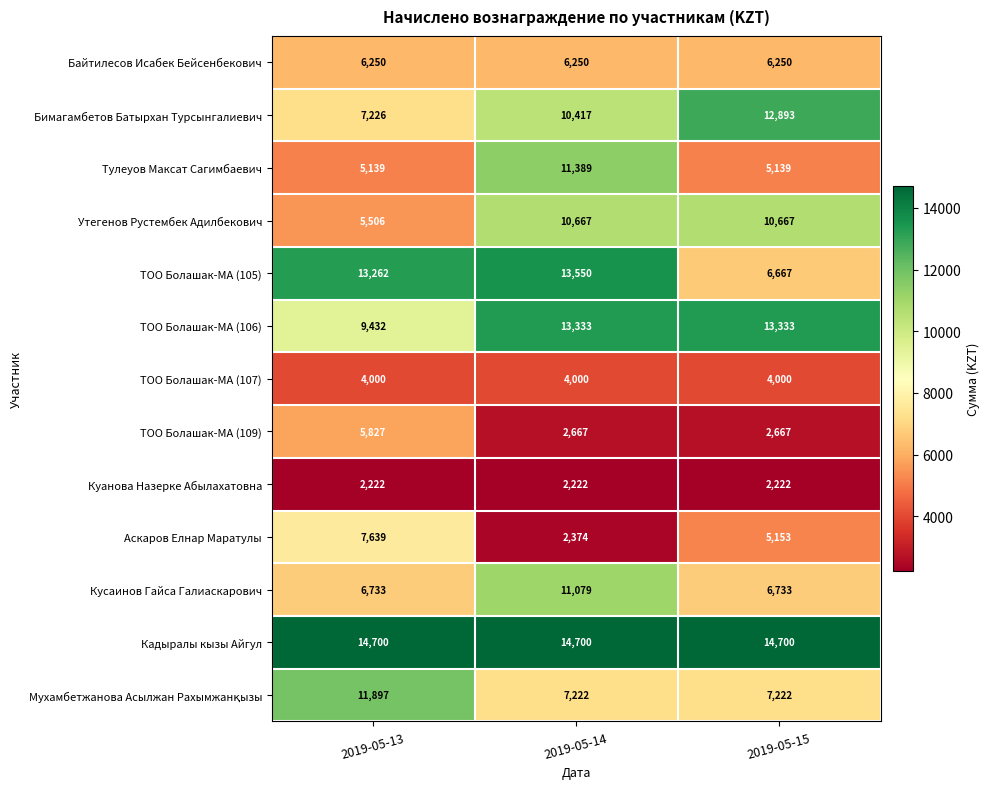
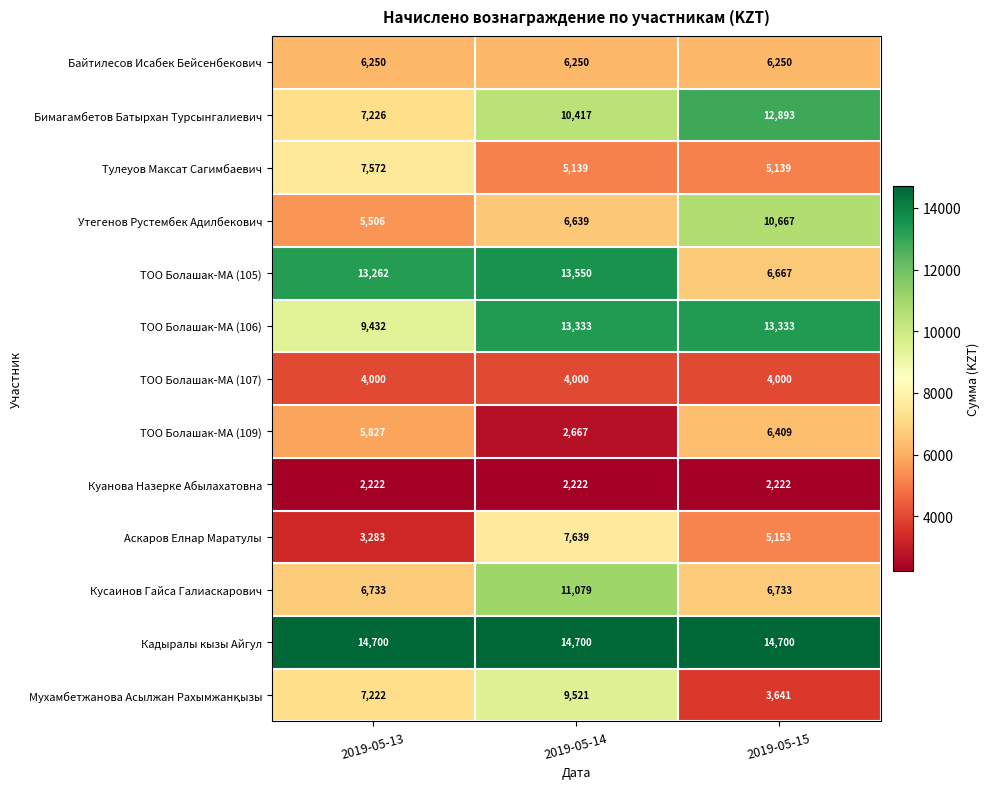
  {
    "Байтилесов Исабек Бейсенбекович": {
      "2019-05-13": "6,250",
      "2019-05-14": "6,250",
      "2019-05-15": "6,250"
    },
    "Бимагамбетов Батырхан Турсынгалиевич": {
      "2019-05-13": "7,226",
      "2019-05-14": "10,417",
      "2019-05-15": "12,893"
    },
    "Тулеуов Максат Сагимбаевич": {
-     "2019-05-13": "5,139",
-     "2019-05-14": "11,389",
+     "2019-05-13": "7,572",
+     "2019-05-14": "5,139",
      "2019-05-15": "5,139"
    },
    "Утегенов Рустембек Адилбекович": {
      "2019-05-13": "5,506",
-     "2019-05-14": "10,667",
+     "2019-05-14": "6,639",
      "2019-05-15": "10,667"
    },
    "ТОО Болашак-МА (105)": {
      "2019-05-13": "13,262",
      "2019-05-14": "13,550",
      "2019-05-15": "6,667"
    },
    "ТОО Болашак-МА (106)": {
      "2019-05-13": "9,432",
      "2019-05-14": "13,333",
      "2019-05-15": "13,333"
    },
    "ТОО Болашак-МА (107)": {
      "2019-05-13": "4,000",
      "2019-05-14": "4,000",
      "2019-05-15": "4,000"
    },
    "ТОО Болашак-МА (109)": {
      "2019-05-13": "5,827",
      "2019-05-14": "2,667",
-     "2019-05-15": "2,667"
+     "2019-05-15": "6,409"
    },
    "Куанова Назерке Абылахатовна": {
      "2019-05-13": "2,222",
      "2019-05-14": "2,222",
      "2019-05-15": "2,222"
    },
    "Аскаров Елнар Маратулы": {
-     "2019-05-13": "7,639",
-     "2019-05-14": "2,374",
+     "2019-05-13": "3,283",
+     "2019-05-14": "7,639",
      "2019-05-15": "5,153"
    },
    "Кусаинов Гайса Галиаскарович": {
      "2019-05-13": "6,733",
      "2019-05-14": "11,079",
      "2019-05-15": "6,733"
    },
    "Кадыралы кызы Айгул": {
      "2019-05-13": "14,700",
      "2019-05-14": "14,700",
      "2019-05-15": "14,700"
    },
    "Мухамбетжанова Асылжан Рахымжанқызы": {
-     "2019-05-13": "11,897",
-     "2019-05-14": "7,222",
-     "2019-05-15": "7,222"
+     "2019-05-13": "7,222",
+     "2019-05-14": "9,521",
+     "2019-05-15": "3,641"
    }
  }
